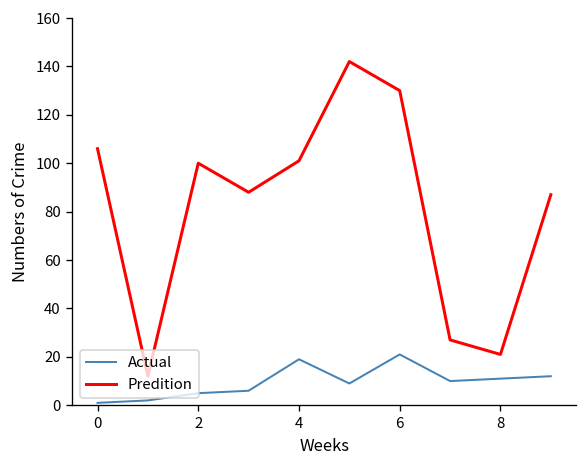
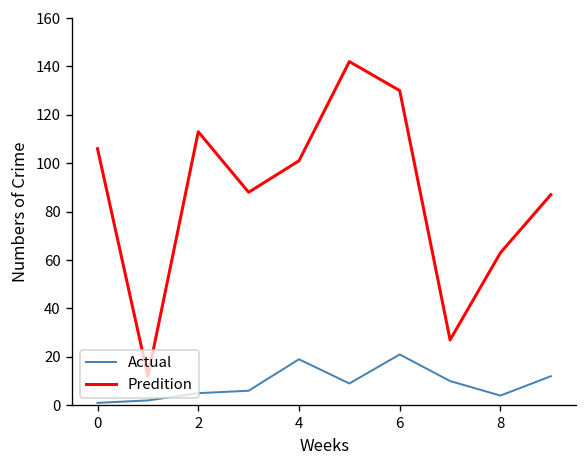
  {
    "Actual": {
      "0": 1,
      "4": 19,
      "6": 21,
-     "8": 11
+     "8": 4
    },
    "Predition": {
      "0": 106,
-     "2": 100,
+     "2": 113,
      "4": 101,
      "6": 130,
-     "8": 21
+     "8": 63
    }
  }
